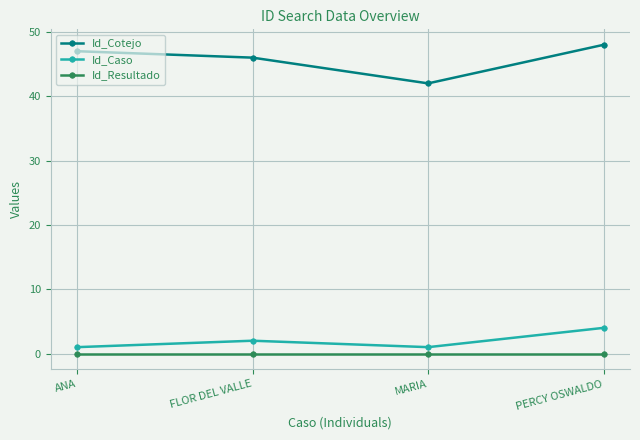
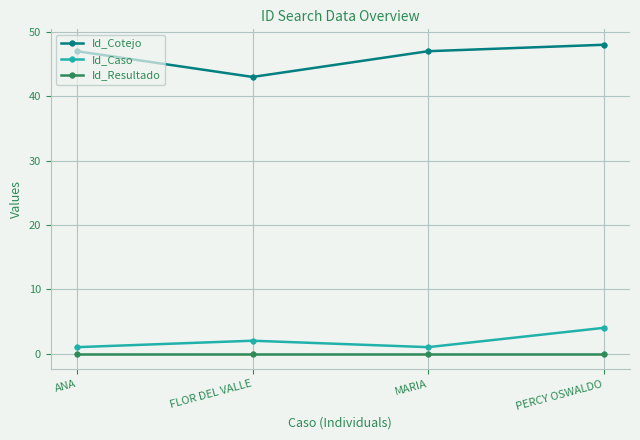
  {
    "Id_Cotejo": {
-     "FLOR DEL VALLE": 46,
-     "MARIA": 42,
+     "FLOR DEL VALLE": 43,
+     "MARIA": 47,
      "PERCY OSWALDO": 48
    },
    "Id_Caso": {
      "ANA": 1,
      "FLOR DEL VALLE": 2,
      "MARIA": 1,
      "PERCY OSWALDO": 4
    },
    "Id_Resultado": {
      "ANA": 0,
      "FLOR DEL VALLE": 0,
      "MARIA": 0,
      "PERCY OSWALDO": 0
    }
  }
